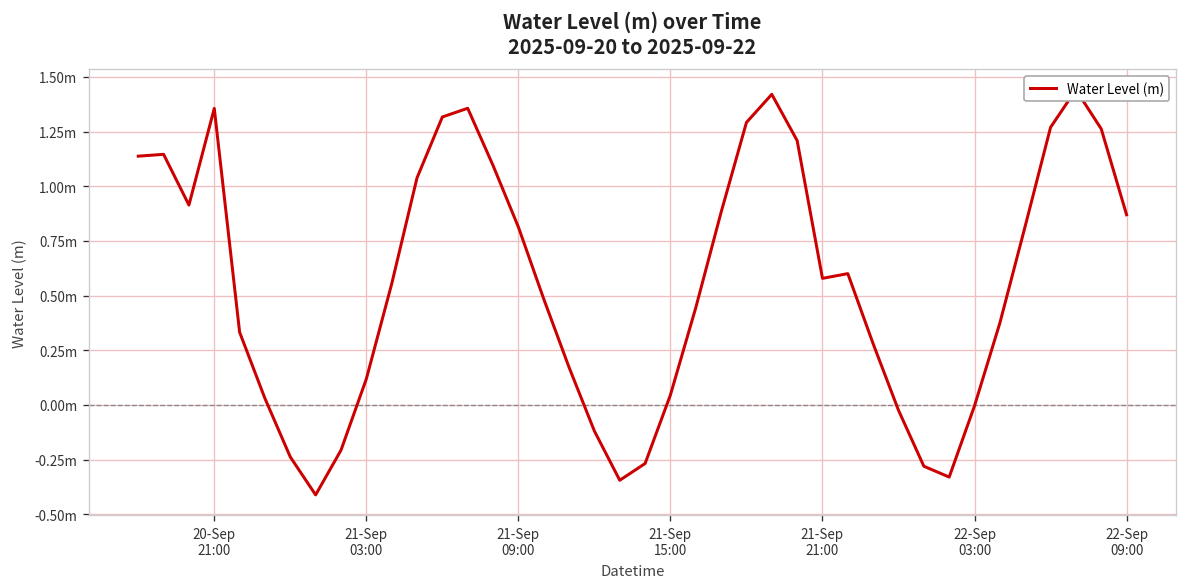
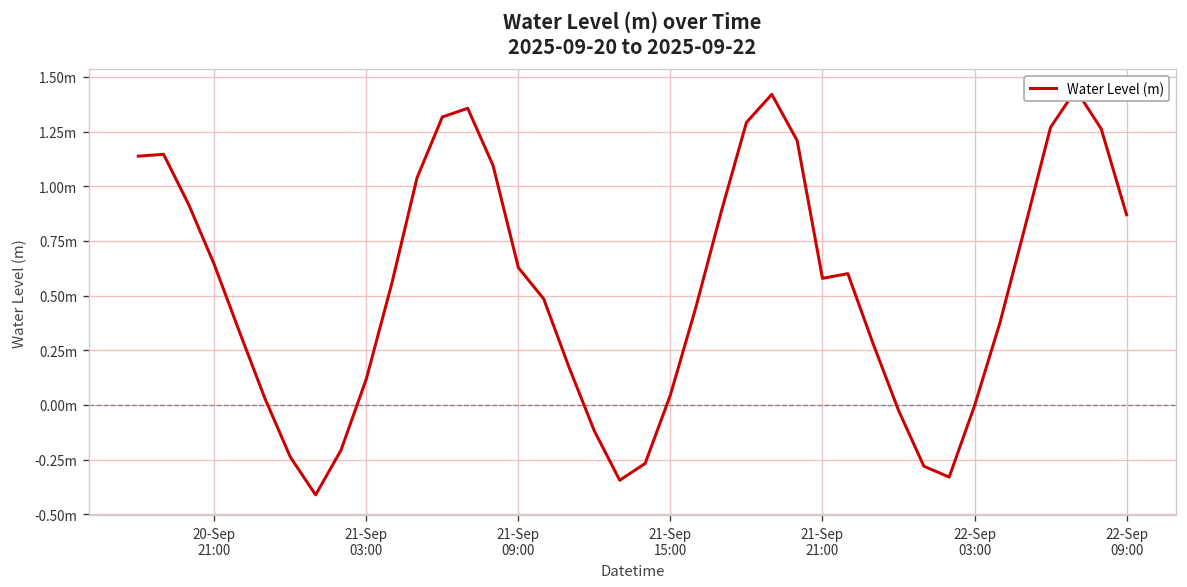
  {
-   "20-Sep 21:00": "1.36m",
+   "20-Sep 21:00": "0.64m",
    "21-Sep 03:00": "0.12m",
-   "21-Sep 09:00": "0.81m",
+   "21-Sep 09:00": "0.63m",
    "21-Sep 15:00": "0.05m",
    "21-Sep 21:00": "0.58m",
    "22-Sep 03:00": "0.00m",
    "22-Sep 09:00": "0.87m"
  }
